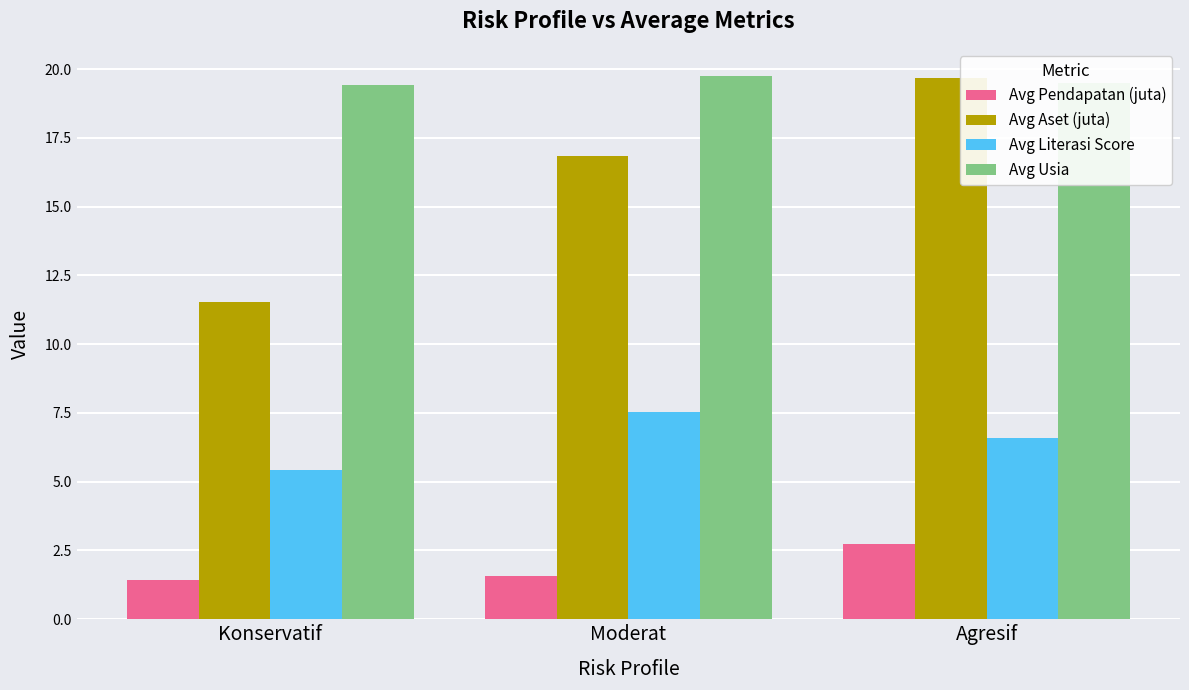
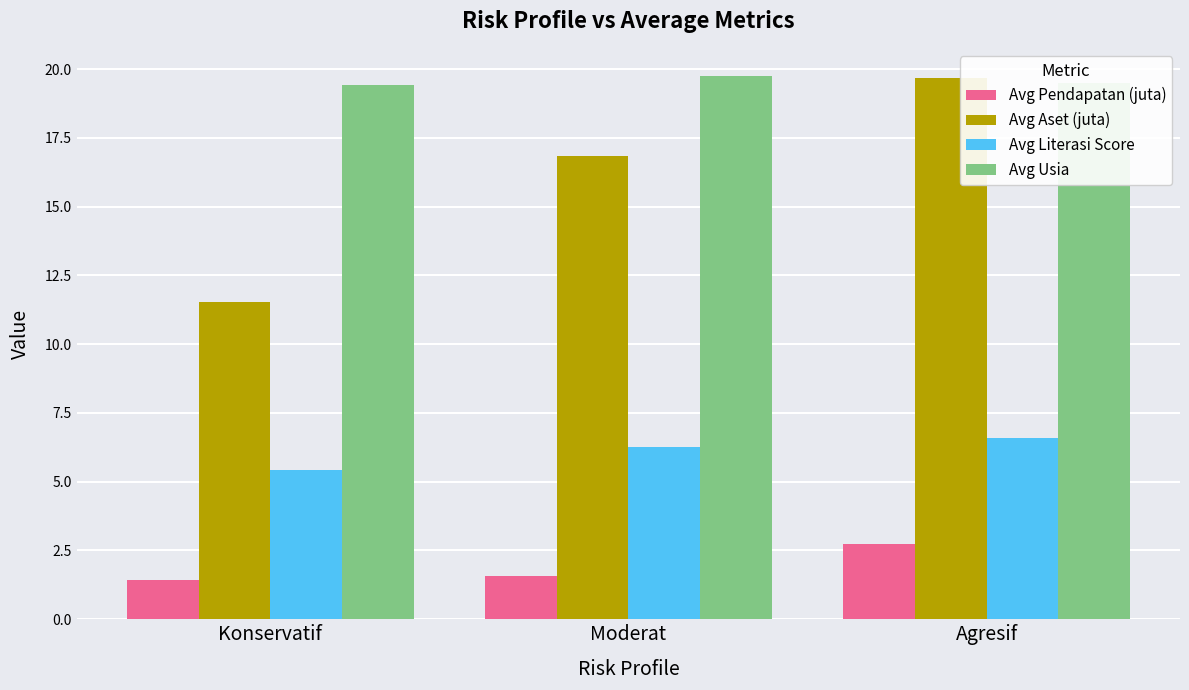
  {
    "Avg Pendapatan (juta)": {
      "Konservatif": 1.4,
      "Moderat": 1.6,
      "Agresif": 2.7
    },
    "Avg Aset (juta)": {
      "Konservatif": 11.5,
      "Moderat": 16.8,
      "Agresif": 19.7
    },
    "Avg Literasi Score": {
      "Konservatif": 5.4,
-     "Moderat": 7.5,
+     "Moderat": 6.3,
      "Agresif": 6.6
    },
    "Avg Usia": {
      "Konservatif": 19.4,
      "Moderat": 19.8
    }
  }
